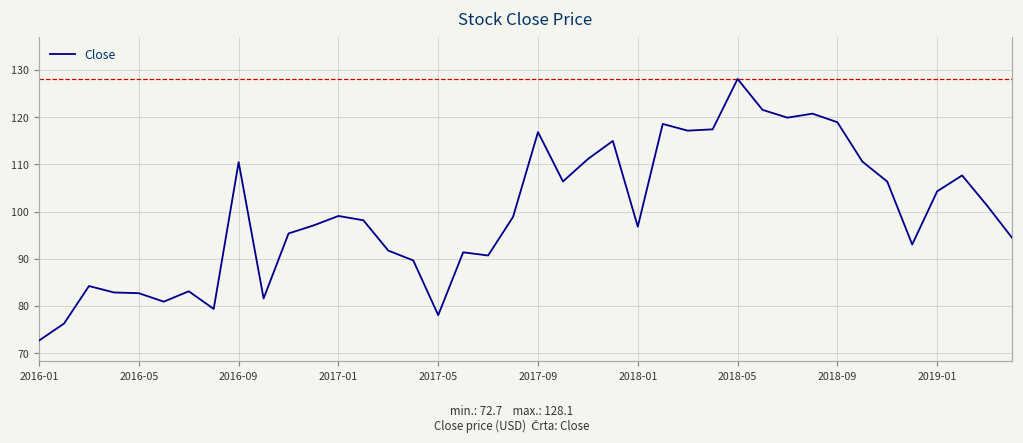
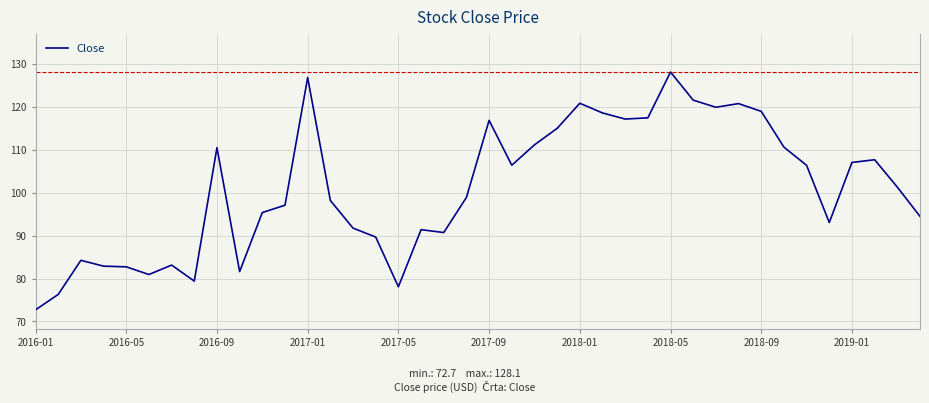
  {
    "2016-01": 73,
    "2016-05": 83,
    "2016-09": 110,
-   "2017-01": 99,
+   "2017-01": 127,
    "2017-05": 78,
    "2017-09": 117,
-   "2018-01": 97,
+   "2018-01": 121,
    "2018-05": 128,
    "2018-09": 119,
-   "2019-01": 104
+   "2019-01": 107
  }
